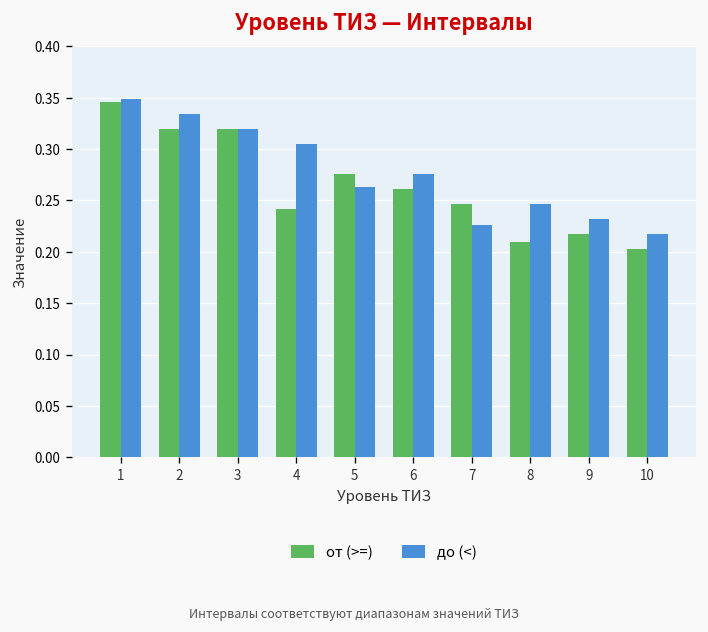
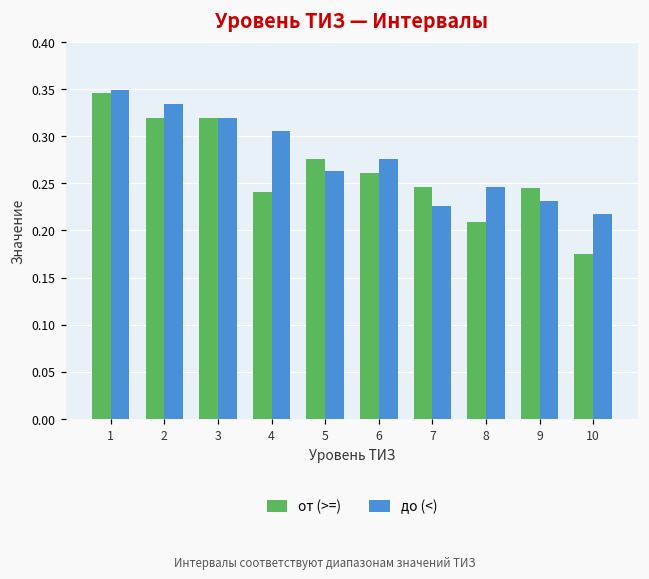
  {
    "от (>=)": {
      "1": 0.35,
      "2": 0.32,
      "3": 0.32,
      "4": 0.24,
      "5": 0.28,
      "6": 0.26,
      "7": 0.25,
      "8": 0.21,
-     "9": 0.22,
-     "10": 0.20
+     "9": 0.25,
+     "10": 0.17
    },
    "до (<)": {
      "1": 0.35,
      "2": 0.33,
      "3": 0.32,
      "4": 0.31,
      "5": 0.26,
      "6": 0.28,
      "7": 0.23,
      "8": 0.25,
      "9": 0.23,
      "10": 0.22
    }
  }
